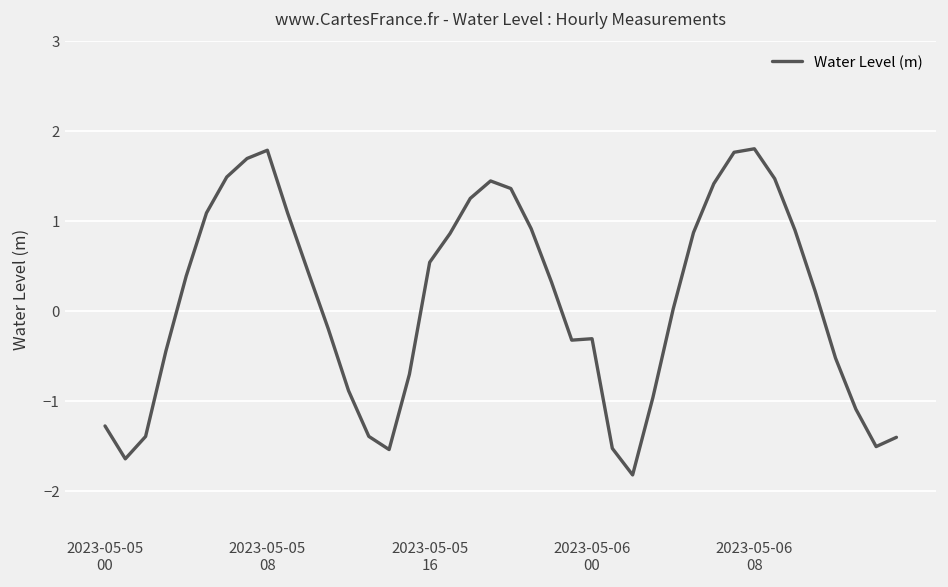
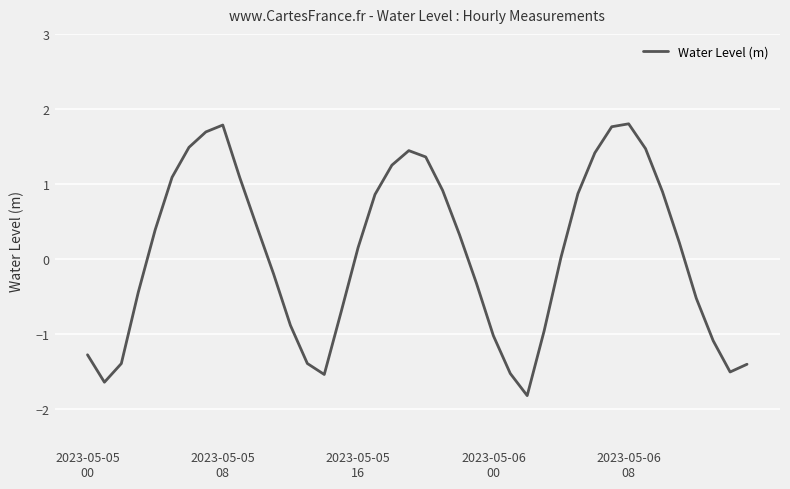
  {
    "2023-05-05 00": -1.3,
    "2023-05-05 08": 1.8,
-   "2023-05-05 16": 0.5,
-   "2023-05-06 00": -0.3,
+   "2023-05-05 16": 0.1,
+   "2023-05-06 00": -1.0,
    "2023-05-06 08": 1.8
  }
